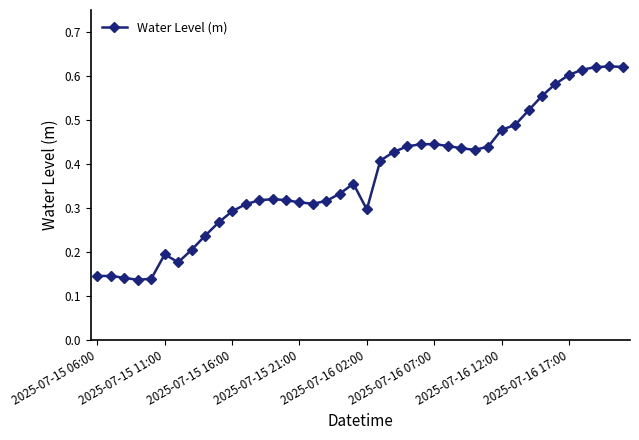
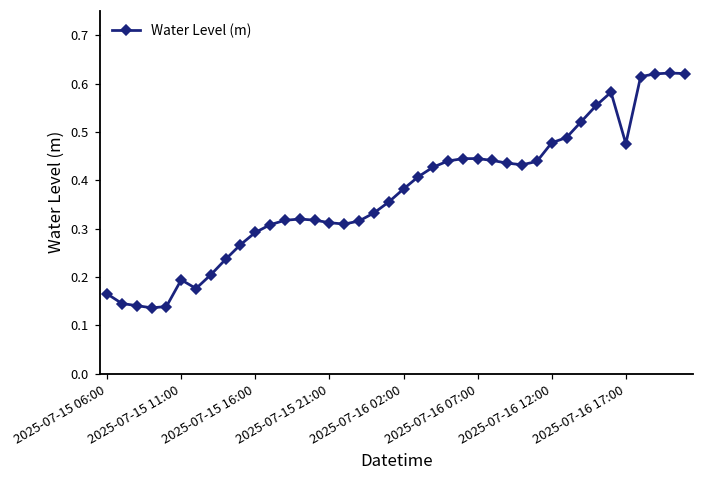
  {
-   "2025-07-15 06:00": 0.14,
+   "2025-07-15 06:00": 0.17,
    "2025-07-15 11:00": 0.19,
    "2025-07-15 16:00": 0.29,
    "2025-07-15 21:00": 0.31,
-   "2025-07-16 02:00": 0.30,
+   "2025-07-16 02:00": 0.38,
    "2025-07-16 07:00": 0.44,
    "2025-07-16 12:00": 0.48,
-   "2025-07-16 17:00": 0.60
+   "2025-07-16 17:00": 0.48
  }
